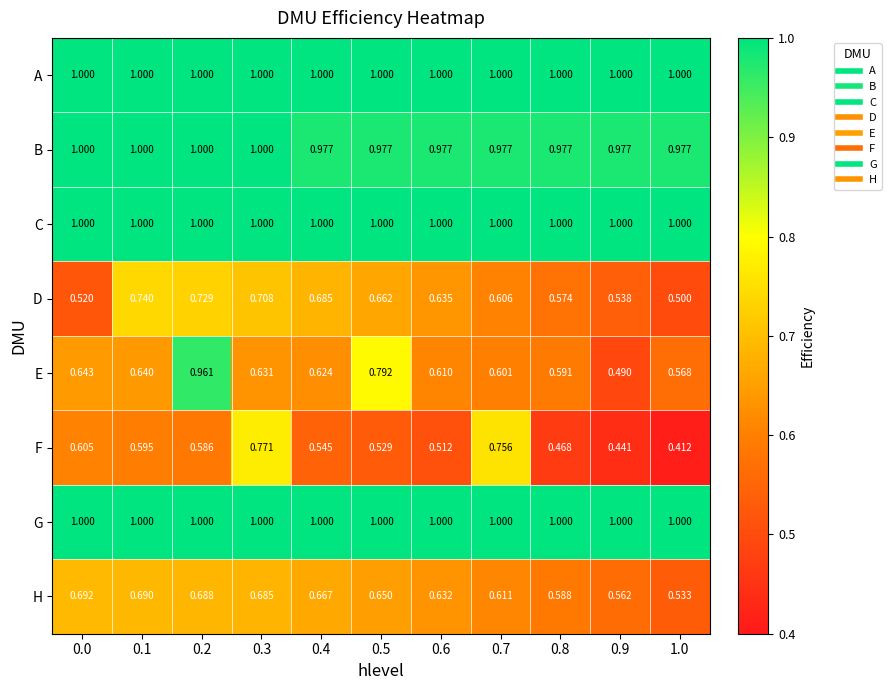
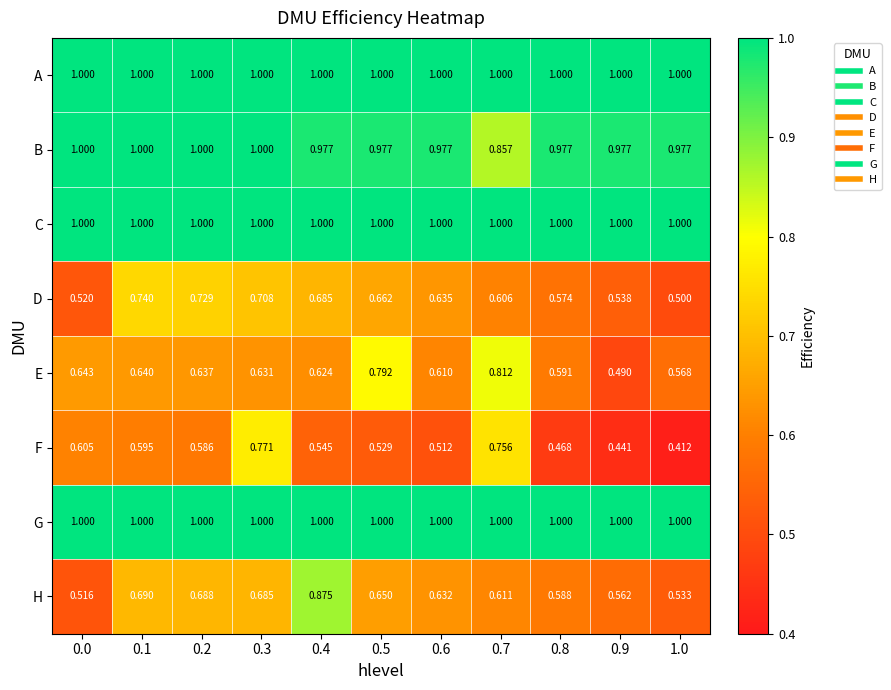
  {
    "A": {
      "0.0": 1.000,
      "0.1": 1.000,
      "0.2": 1.000,
      "0.3": 1.000,
      "0.4": 1.000,
      "0.5": 1.000,
      "0.6": 1.000,
      "0.7": 1.000,
      "0.8": 1.000,
      "0.9": 1.000,
      "1.0": 1.000
    },
    "B": {
      "0.0": 1.000,
      "0.1": 1.000,
      "0.2": 1.000,
      "0.3": 1.000,
      "0.4": 0.977,
      "0.5": 0.977,
      "0.6": 0.977,
-     "0.7": 0.977,
+     "0.7": 0.857,
      "0.8": 0.977,
      "0.9": 0.977,
      "1.0": 0.977
    },
    "C": {
      "0.0": 1.000,
      "0.1": 1.000,
      "0.2": 1.000,
      "0.3": 1.000,
      "0.4": 1.000,
      "0.5": 1.000,
      "0.6": 1.000,
      "0.7": 1.000,
      "0.8": 1.000,
      "0.9": 1.000,
      "1.0": 1.000
    },
    "D": {
      "0.0": 0.520,
      "0.1": 0.740,
      "0.2": 0.729,
      "0.3": 0.708,
      "0.4": 0.685,
      "0.5": 0.662,
      "0.6": 0.635,
      "0.7": 0.606,
      "0.8": 0.574,
      "0.9": 0.538,
      "1.0": 0.500
    },
    "E": {
      "0.0": 0.643,
      "0.1": 0.640,
-     "0.2": 0.961,
+     "0.2": 0.637,
      "0.3": 0.631,
      "0.4": 0.624,
      "0.5": 0.792,
      "0.6": 0.610,
-     "0.7": 0.601,
+     "0.7": 0.812,
      "0.8": 0.591,
      "0.9": 0.490,
      "1.0": 0.568
    },
    "F": {
      "0.0": 0.605,
      "0.1": 0.595,
      "0.2": 0.586,
      "0.3": 0.771,
      "0.4": 0.545,
      "0.5": 0.529,
      "0.6": 0.512,
      "0.7": 0.756,
      "0.8": 0.468,
      "0.9": 0.441,
      "1.0": 0.412
    },
    "G": {
      "0.0": 1.000,
      "0.1": 1.000,
      "0.2": 1.000,
      "0.3": 1.000,
      "0.4": 1.000,
      "0.5": 1.000,
      "0.6": 1.000,
      "0.7": 1.000,
      "0.8": 1.000,
      "0.9": 1.000,
      "1.0": 1.000
    },
    "H": {
-     "0.0": 0.692,
+     "0.0": 0.516,
      "0.1": 0.690,
      "0.2": 0.688,
      "0.3": 0.685,
-     "0.4": 0.667,
+     "0.4": 0.875,
      "0.5": 0.650,
      "0.6": 0.632,
      "0.7": 0.611,
      "0.8": 0.588,
      "0.9": 0.562,
      "1.0": 0.533
    }
  }
